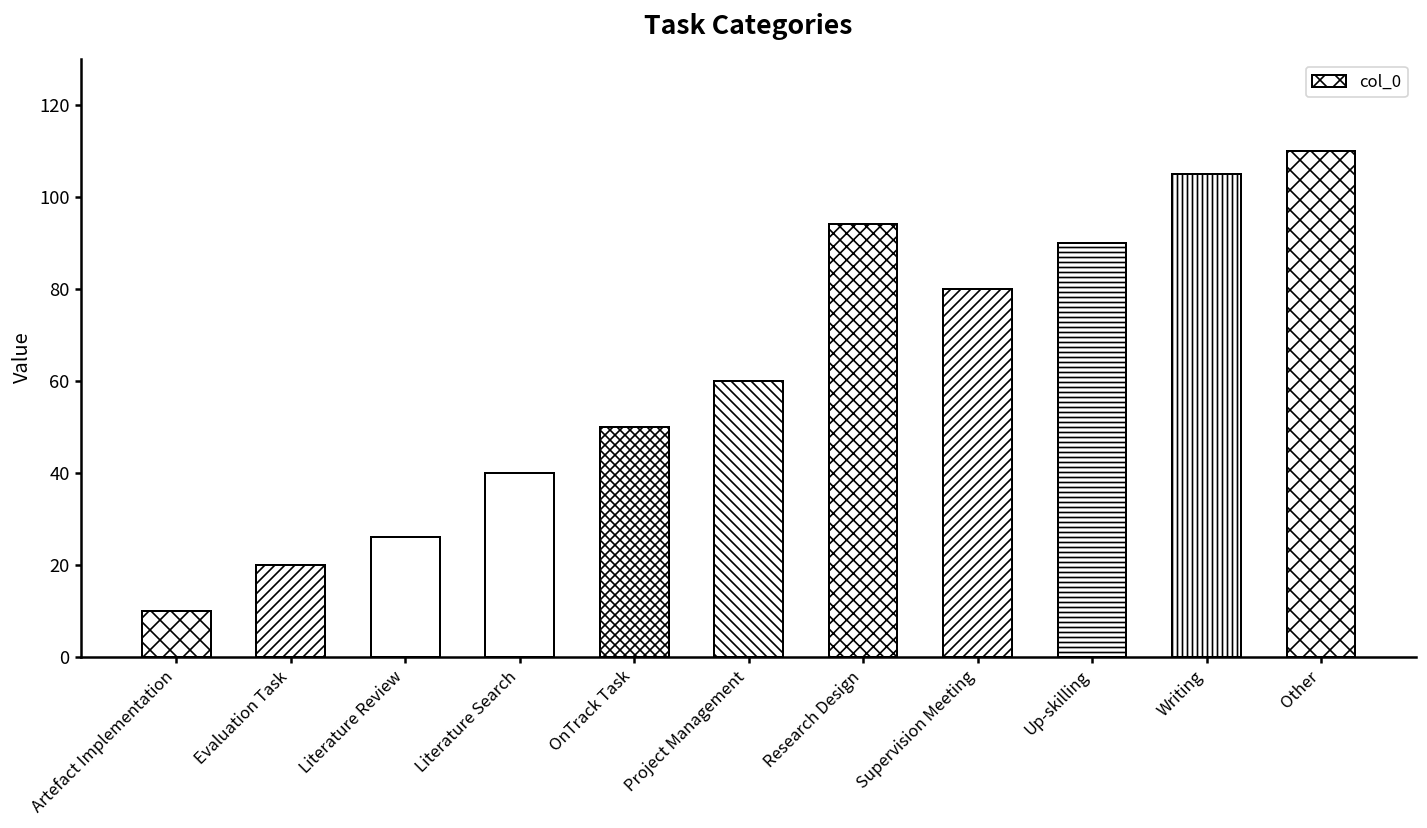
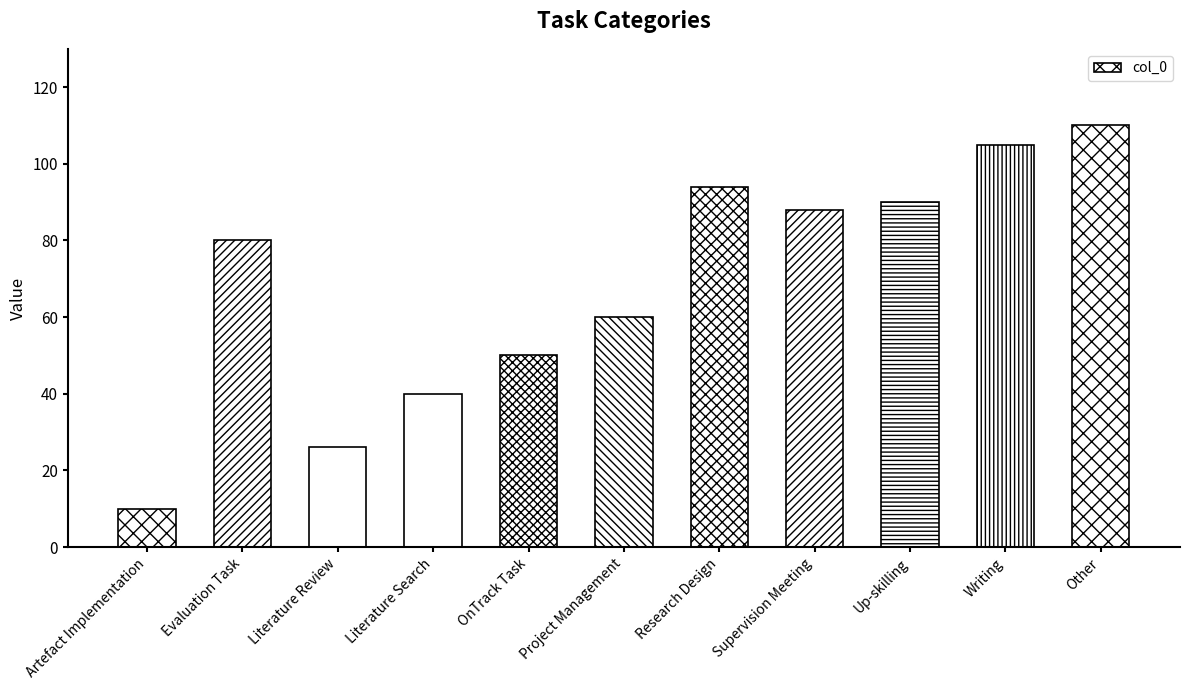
  {
    "Artefact Implementation": 10,
-   "Evaluation Task": 20,
+   "Evaluation Task": 80,
    "Literature Review": 26,
    "Literature Search": 40,
    "OnTrack Task": 50,
    "Project Management": 60,
    "Research Design": 94,
-   "Supervision Meeting": 80,
+   "Supervision Meeting": 88,
    "Up-skilling": 90,
    "Writing": 105,
    "Other": 110
  }
